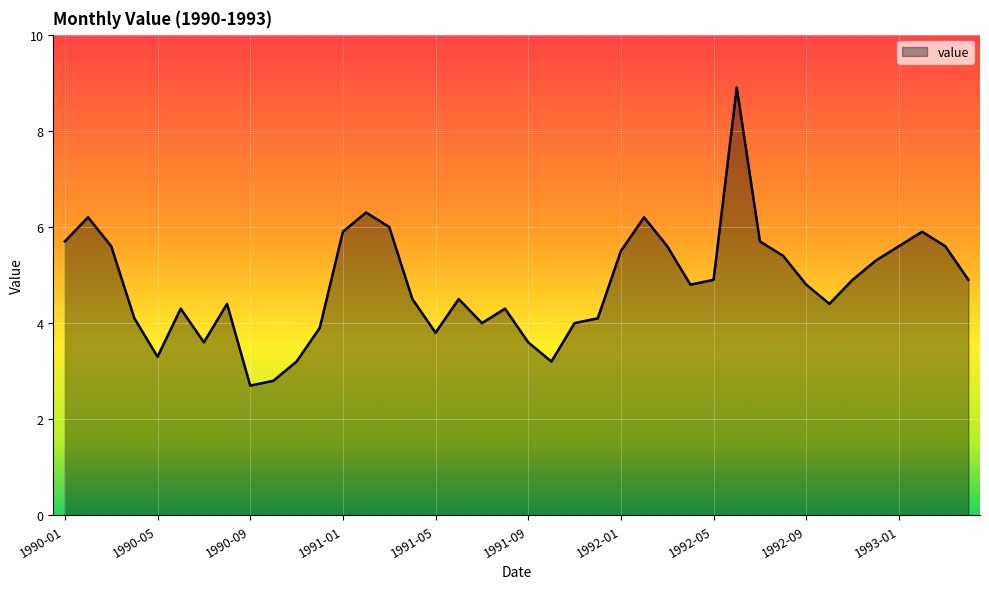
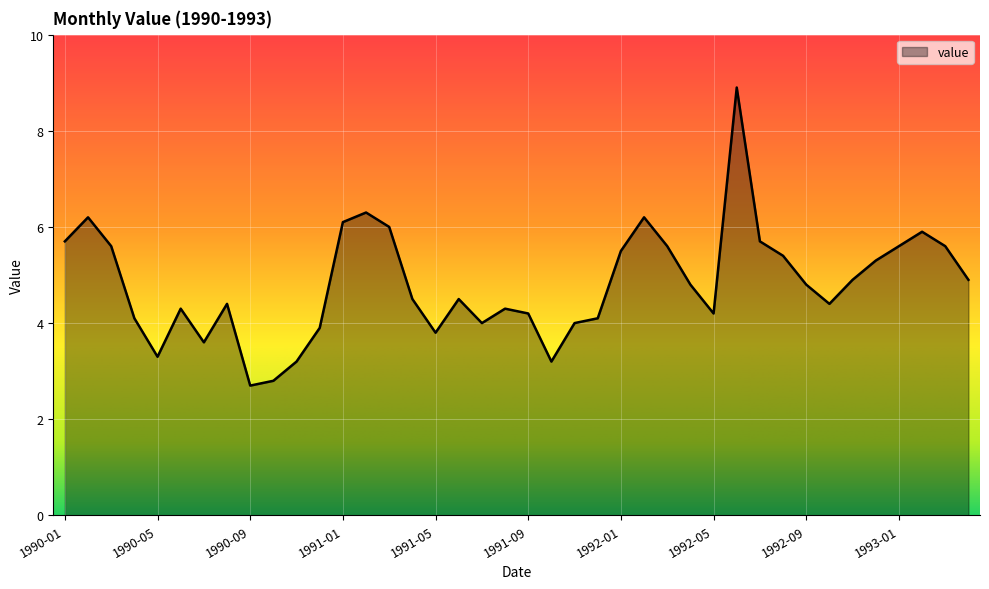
  {
    "1990-01": 5.7,
    "1990-05": 3.3,
    "1990-09": 2.7,
-   "1991-01": 5.9,
+   "1991-01": 6.1,
    "1991-05": 3.8,
-   "1991-09": 3.6,
+   "1991-09": 4.2,
    "1992-01": 5.5,
-   "1992-05": 4.9,
+   "1992-05": 4.2,
    "1992-09": 4.8,
    "1993-01": 5.6
  }
